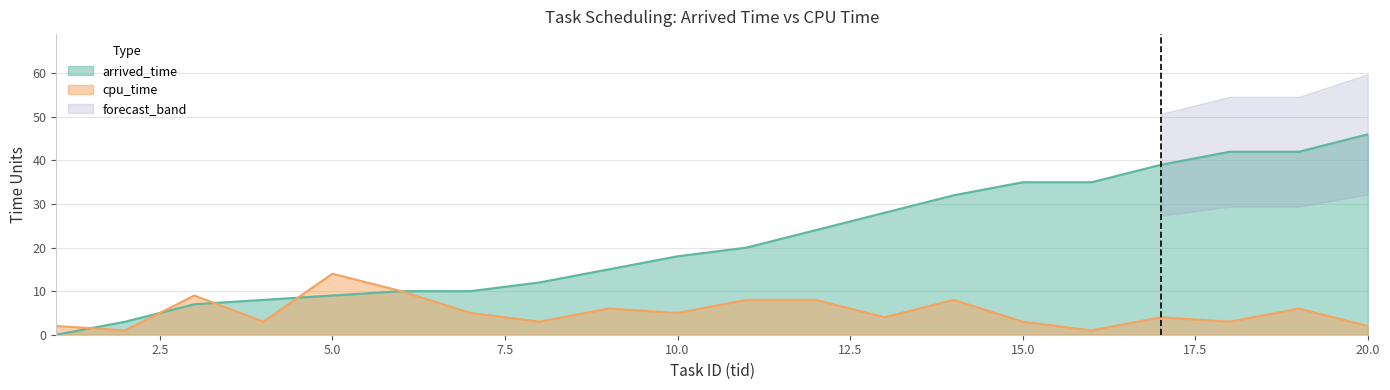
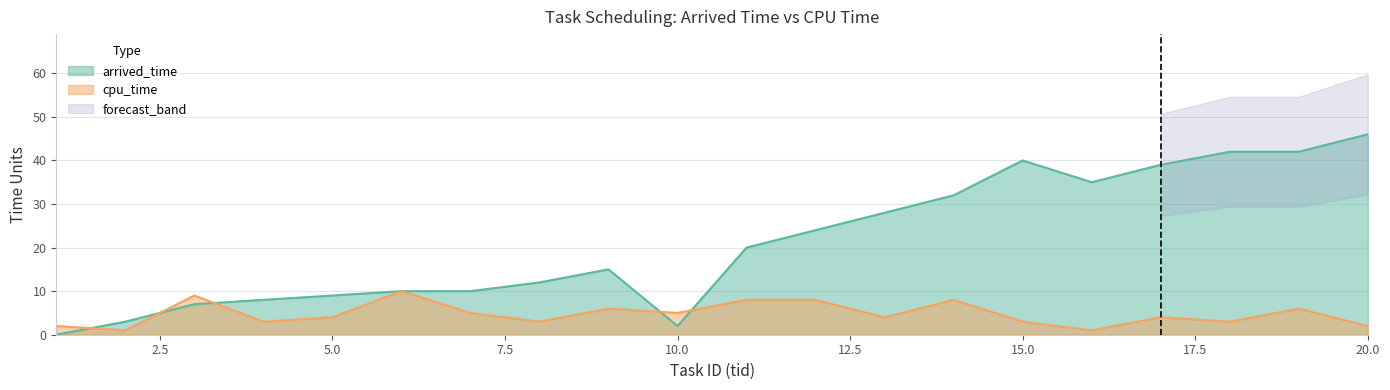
  {
    "arrived_time": {
      "5.0": 9,
-     "10.0": 18,
-     "15.0": 35,
+     "10.0": 2,
+     "15.0": 40,
      "20.0": 46
    },
    "cpu_time": {
-     "5.0": 14,
+     "5.0": 4,
      "10.0": 5,
      "15.0": 3,
      "20.0": 2
    }
  }
